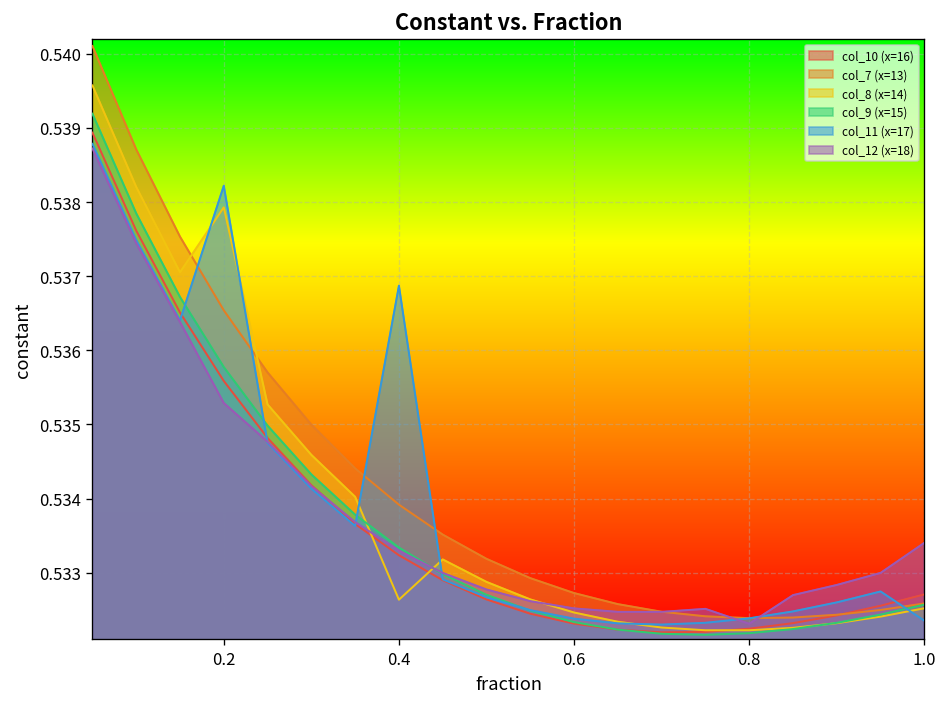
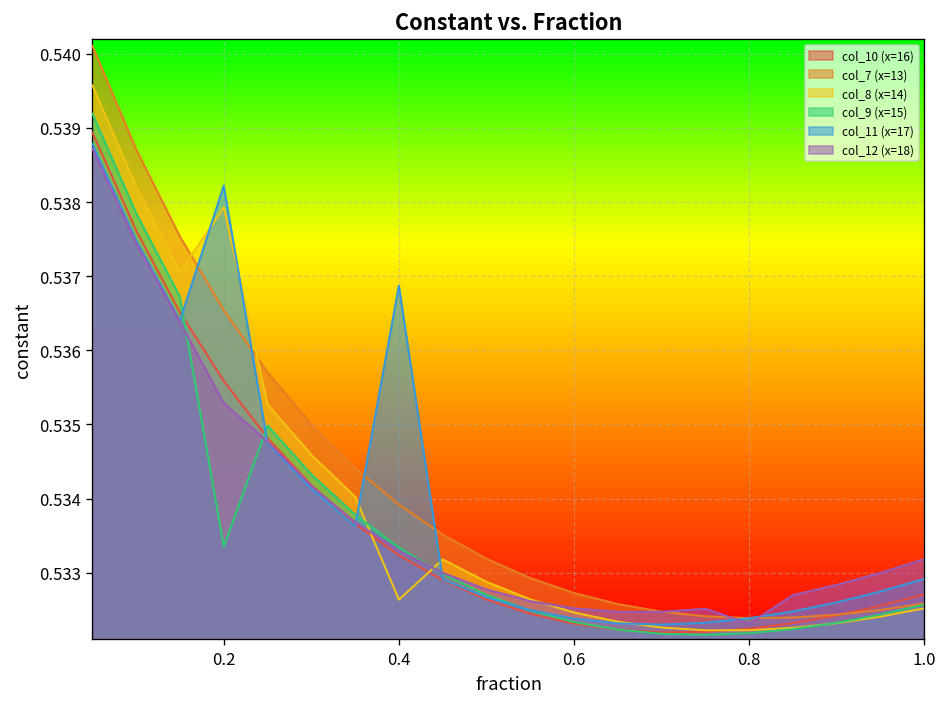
  {
    "col_8 (x=14)": {
      "0.2": 0.5379,
      "0.4": 0.5326,
      "0.6": 0.5325,
      "1.0": 0.5325
    },
    "col_9 (x=15)": {
-     "0.2": 0.5358,
+     "0.2": 0.5334,
      "0.4": 0.5333
    },
    "col_11 (x=17)": {
      "0.2": 0.5382,
      "0.4": 0.5369,
      "0.6": 0.5324,
-     "1.0": 0.5324
+     "1.0": 0.5329
    },
    "col_12 (x=18)": {
      "0.2": 0.5353,
      "0.4": 0.5333,
      "0.6": 0.5325,
      "0.8": 0.5323,
-     "1.0": 0.5334
+     "1.0": 0.5332
    }
  }
